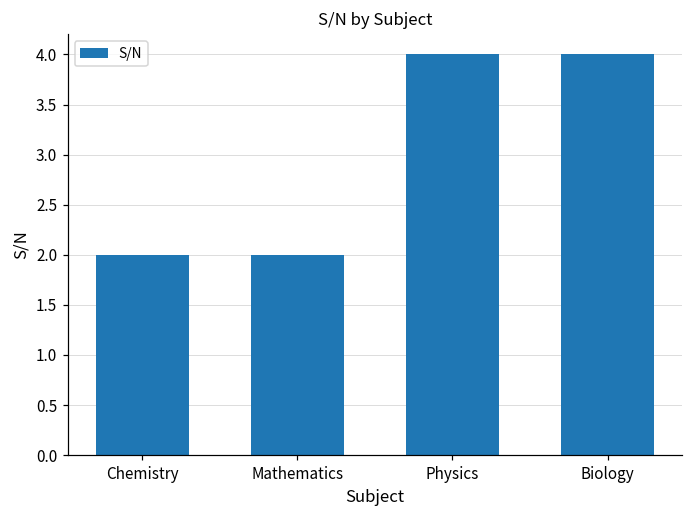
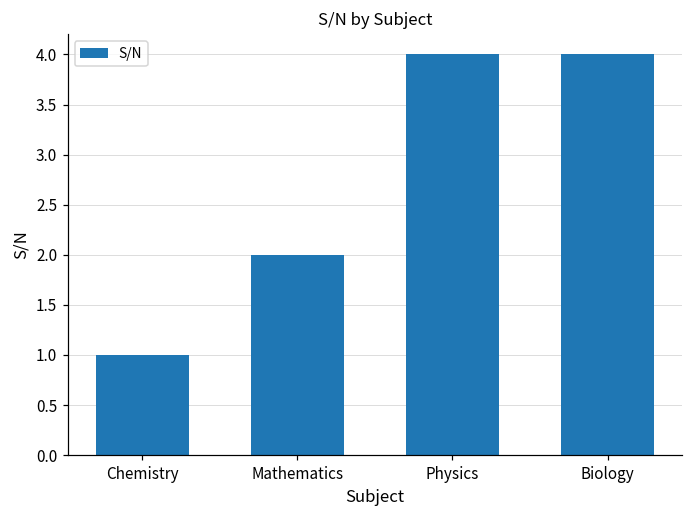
  {
-   "Chemistry": 2,
+   "Chemistry": 1,
    "Mathematics": 2,
    "Physics": 4,
    "Biology": 4
  }
